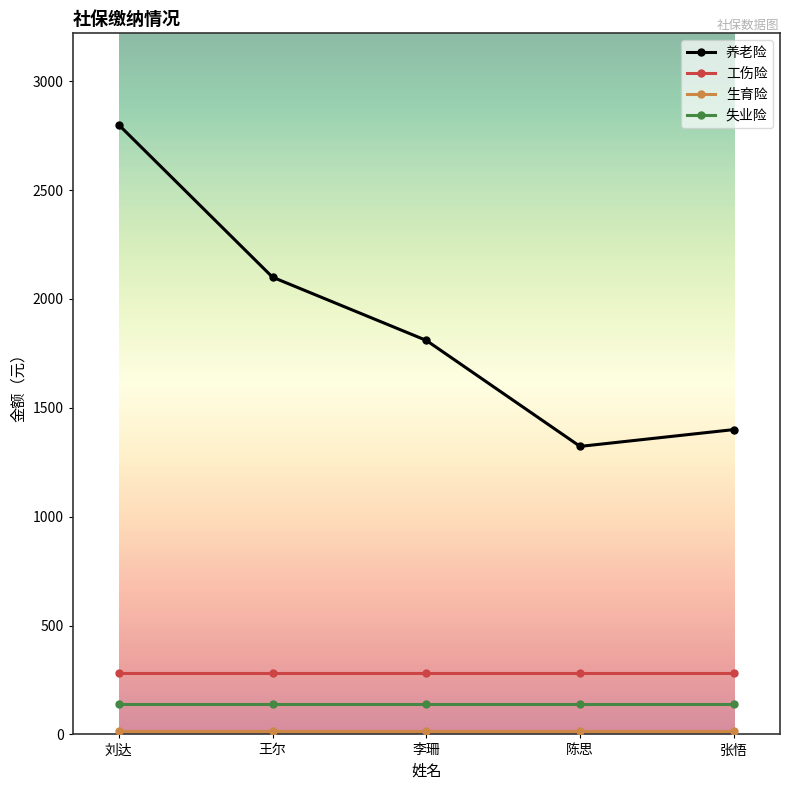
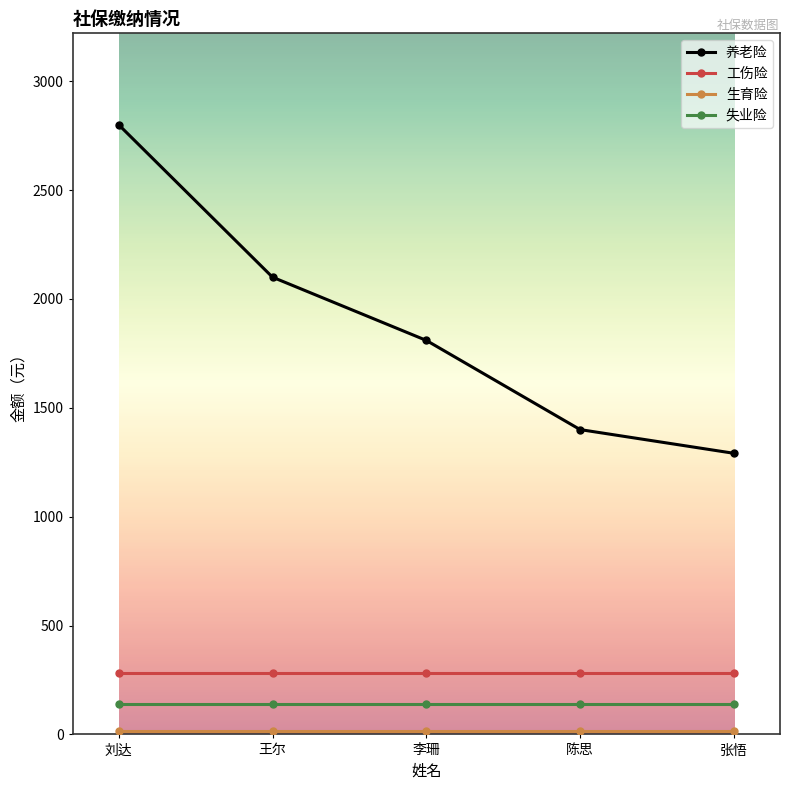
  {
    "养老险": {
      "刘达": 2800,
      "王尔": 2100,
      "李珊": 1810,
-     "陈思": 1320,
-     "张悟": 1400
+     "陈思": 1400,
+     "张悟": 1290
    },
    "工伤险": {
      "刘达": 280,
      "王尔": 280,
      "李珊": 280,
      "陈思": 280,
      "张悟": 280
    },
    "生育险": {
      "刘达": 10,
      "王尔": 10,
      "李珊": 10,
      "陈思": 10,
      "张悟": 10
    },
    "失业险": {
      "刘达": 140,
      "王尔": 140,
      "李珊": 140,
      "陈思": 140,
      "张悟": 140
    }
  }
